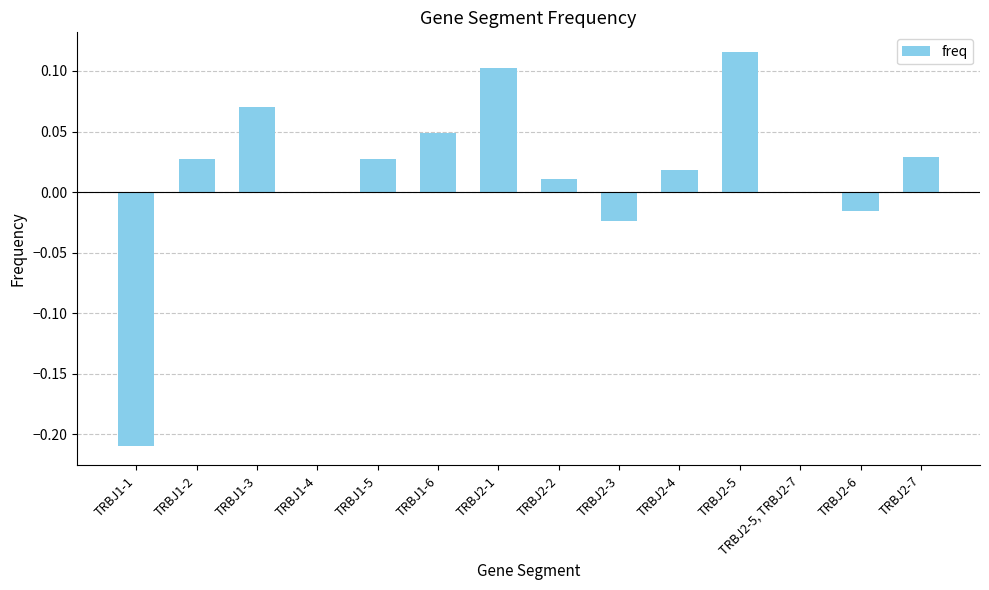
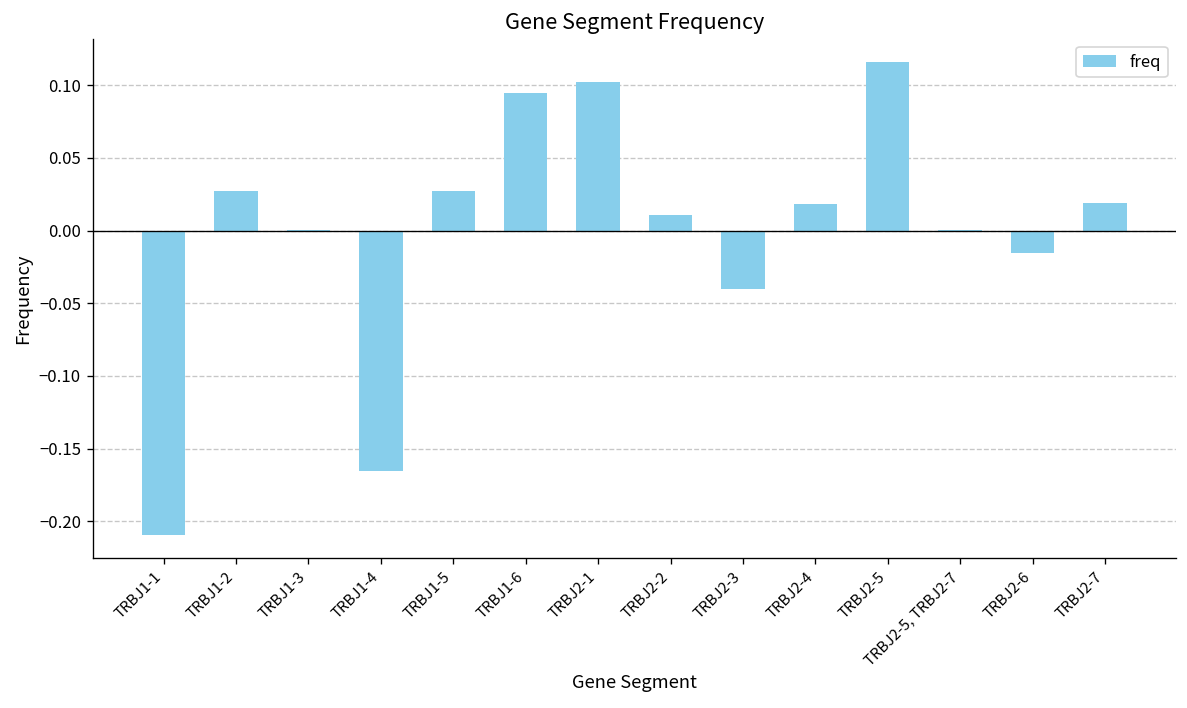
  {
    "TRBJ1-1": -0.209,
    "TRBJ1-2": 0.027,
-   "TRBJ1-3": 0.070,
-   "TRBJ1-4": 0.000,
+   "TRBJ1-3": 0.001,
+   "TRBJ1-4": -0.166,
    "TRBJ1-5": 0.027,
-   "TRBJ1-6": 0.048,
+   "TRBJ1-6": 0.094,
    "TRBJ2-1": 0.102,
    "TRBJ2-2": 0.011,
-   "TRBJ2-3": -0.024,
+   "TRBJ2-3": -0.040,
    "TRBJ2-4": 0.018,
    "TRBJ2-5": 0.116,
    "TRBJ2-6": -0.016,
-   "TRBJ2-7": 0.029
+   "TRBJ2-7": 0.019
  }
